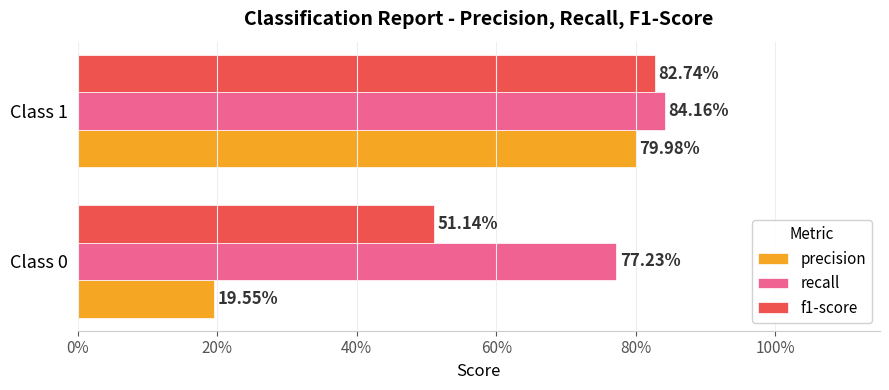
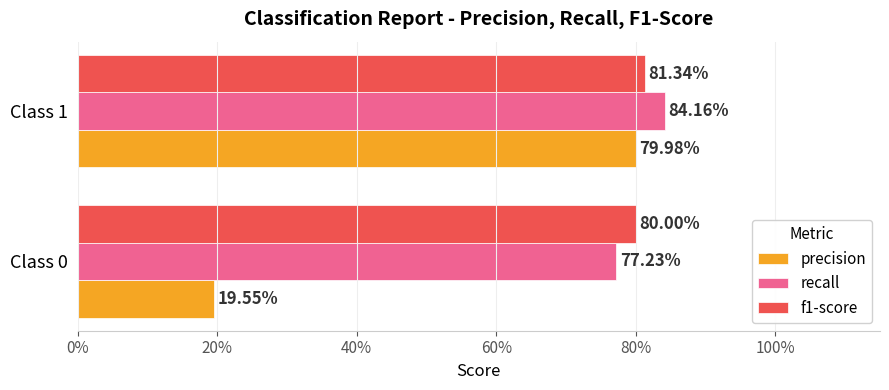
  {
    "precision": {
      "Class 1": "79.98%",
      "Class 0": "19.55%"
    },
    "recall": {
      "Class 1": "84.16%",
      "Class 0": "77.23%"
    },
    "f1-score": {
-     "Class 1": "82.74%",
-     "Class 0": "51.14%"
+     "Class 1": "81.34%",
+     "Class 0": "80.00%"
    }
  }
